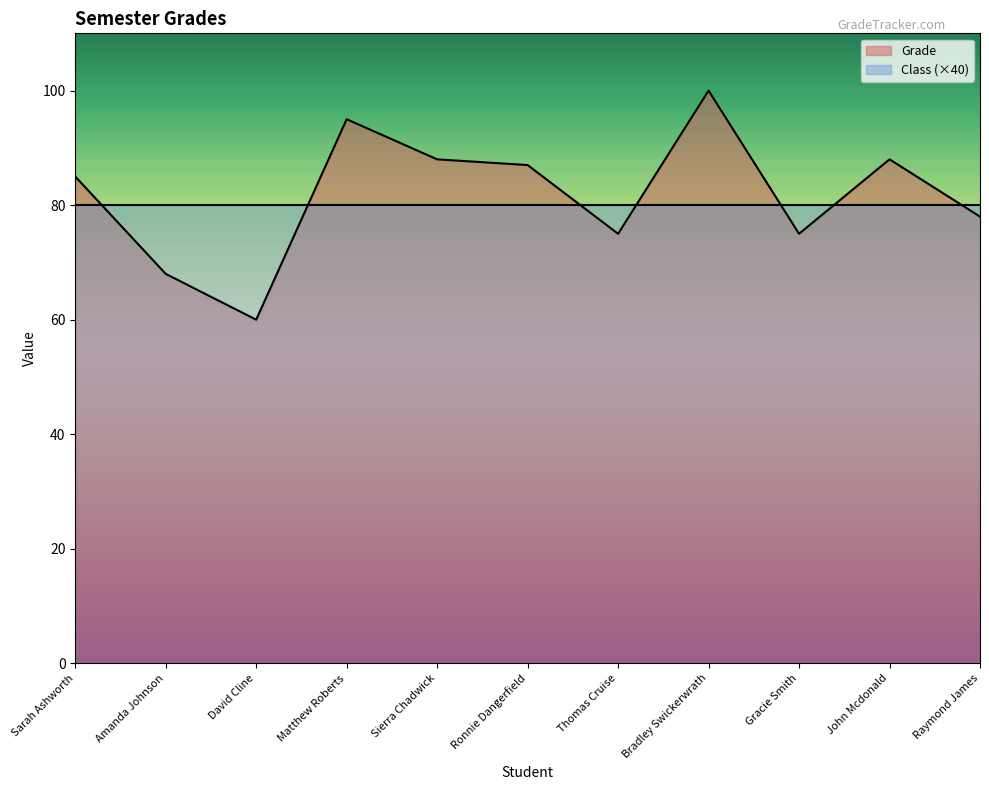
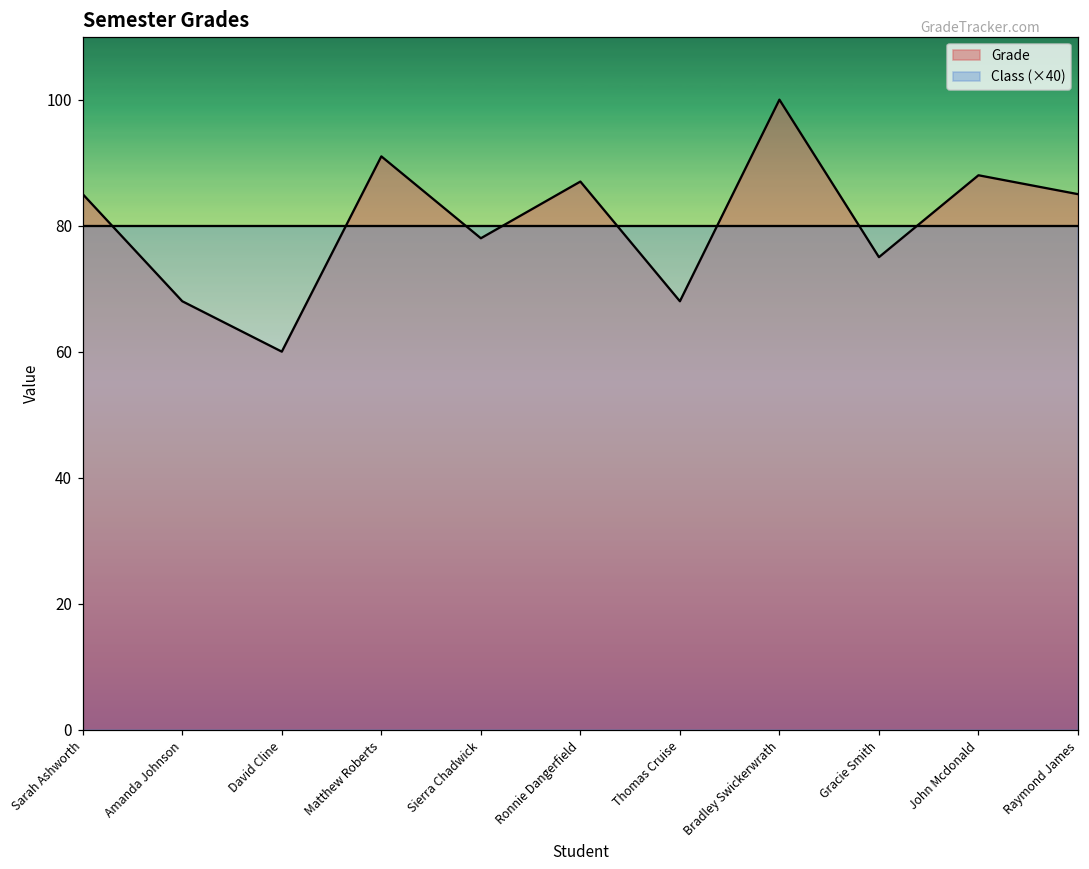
  {
    "Grade": {
      "Sarah Ashworth": 85,
      "Amanda Johnson": 68,
      "David Cline": 60,
-     "Matthew Roberts": 95,
-     "Sierra Chadwick": 88,
+     "Matthew Roberts": 91,
+     "Sierra Chadwick": 78,
      "Ronnie Dangerfield": 87,
-     "Thomas Cruise": 75,
+     "Thomas Cruise": 68,
      "Bradley Swickerwrath": 100,
      "Gracie Smith": 75,
      "John Mcdonald": 88,
-     "Raymond James": 78
+     "Raymond James": 85
    },
    "Class (×40)": {
      "Sarah Ashworth": 80,
      "Amanda Johnson": 80,
      "David Cline": 80,
      "Matthew Roberts": 80,
      "Sierra Chadwick": 80,
      "Ronnie Dangerfield": 80,
      "Thomas Cruise": 80,
      "Bradley Swickerwrath": 80,
      "Gracie Smith": 80,
      "John Mcdonald": 80,
      "Raymond James": 80
    }
  }
